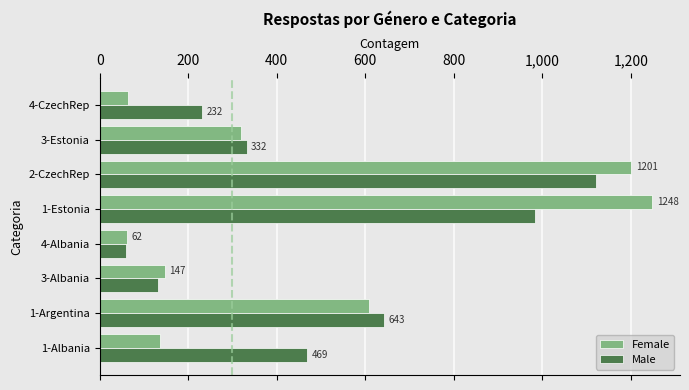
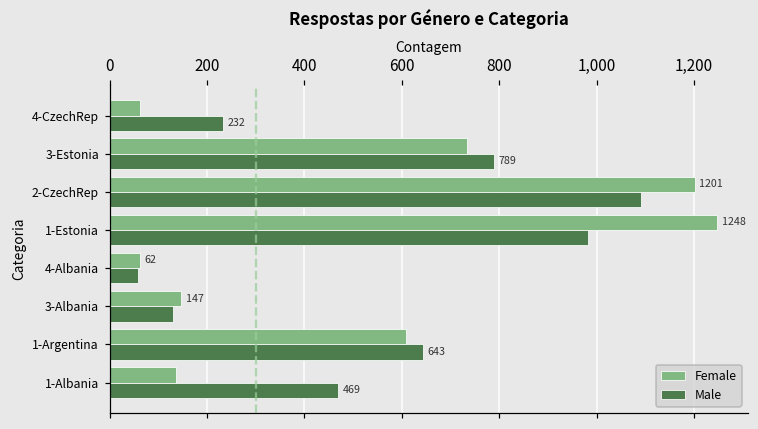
  {
    "Female": {
      "4-CzechRep": "60",
-     "3-Estonia": "320",
+     "3-Estonia": "730",
      "1-Argentina": "610",
      "1-Albania": "140"
    },
    "Male": {
      "4-CzechRep": "232",
-     "3-Estonia": "332",
-     "2-CzechRep": "1,120",
+     "3-Estonia": "789",
+     "2-CzechRep": "1,090",
      "1-Argentina": "643",
      "1-Albania": "469"
    }
  }
